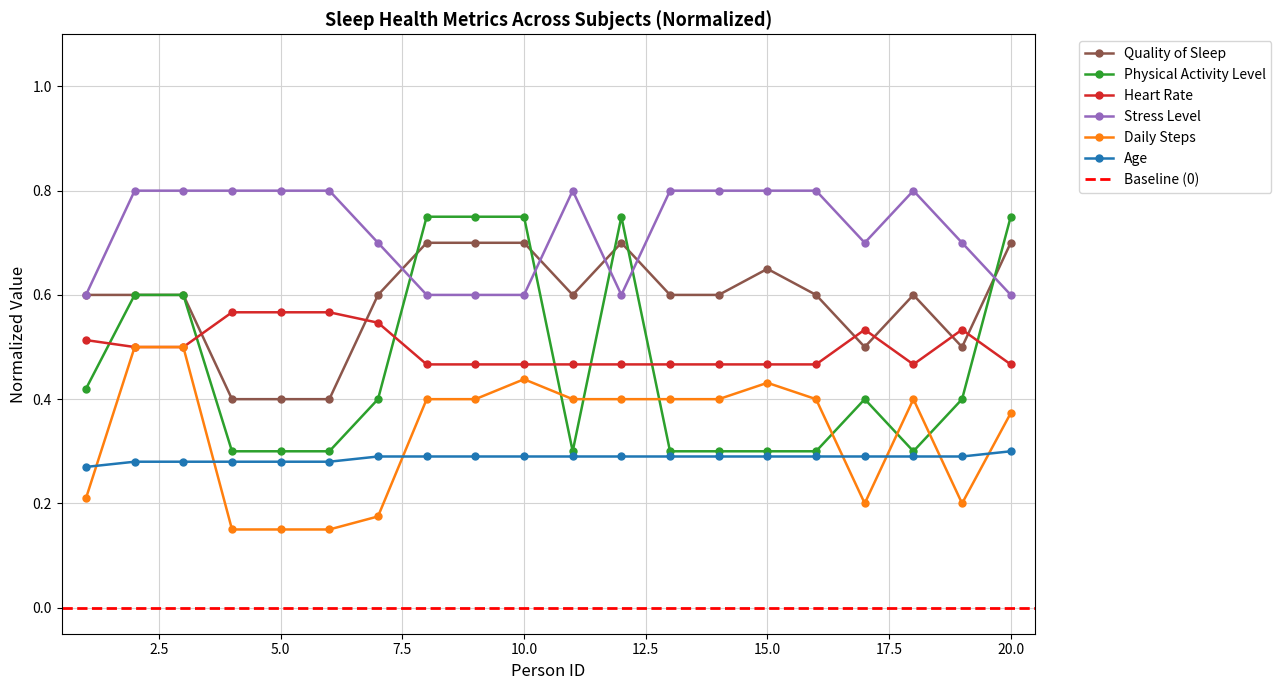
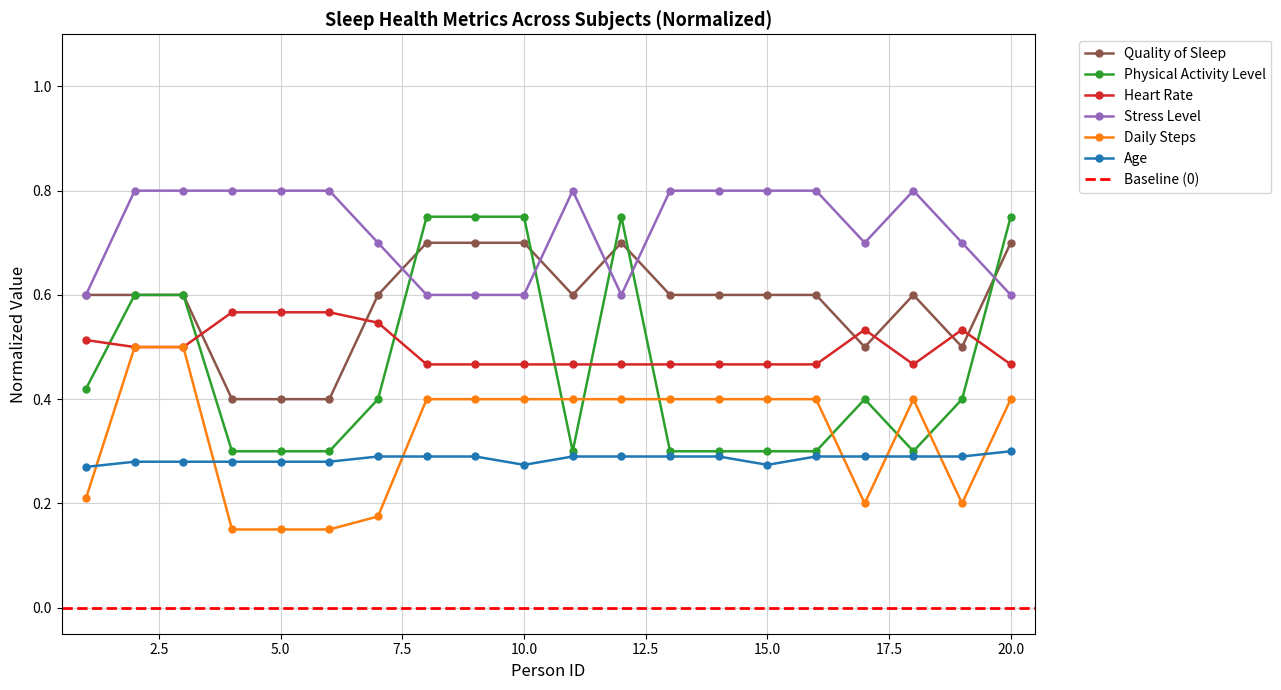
  {
    "Quality of Sleep": {
      "5.0": 0.40,
      "10.0": 0.70,
-     "15.0": 0.65,
+     "15.0": 0.60,
      "20.0": 0.70
    },
    "Physical Activity Level": {
      "5.0": 0.30,
      "10.0": 0.75,
      "15.0": 0.30,
      "20.0": 0.75
    },
    "Heart Rate": {
      "5.0": 0.57,
      "10.0": 0.47,
      "15.0": 0.47,
      "20.0": 0.47
    },
    "Stress Level": {
      "5.0": 0.80,
      "10.0": 0.60,
      "15.0": 0.80,
      "20.0": 0.60
    },
    "Daily Steps": {
      "5.0": 0.15,
-     "10.0": 0.44,
-     "15.0": 0.43,
-     "20.0": 0.37
+     "10.0": 0.40,
+     "15.0": 0.40,
+     "20.0": 0.40
    },
    "Age": {
      "5.0": 0.28,
-     "10.0": 0.29,
-     "15.0": 0.29,
+     "10.0": 0.27,
+     "15.0": 0.27,
      "20.0": 0.30
    }
  }
